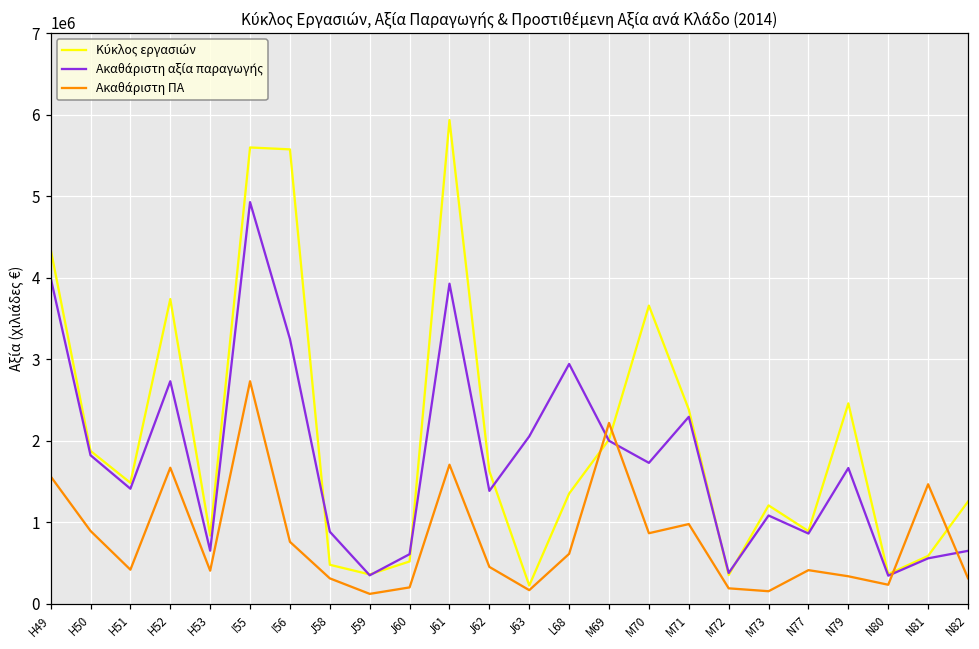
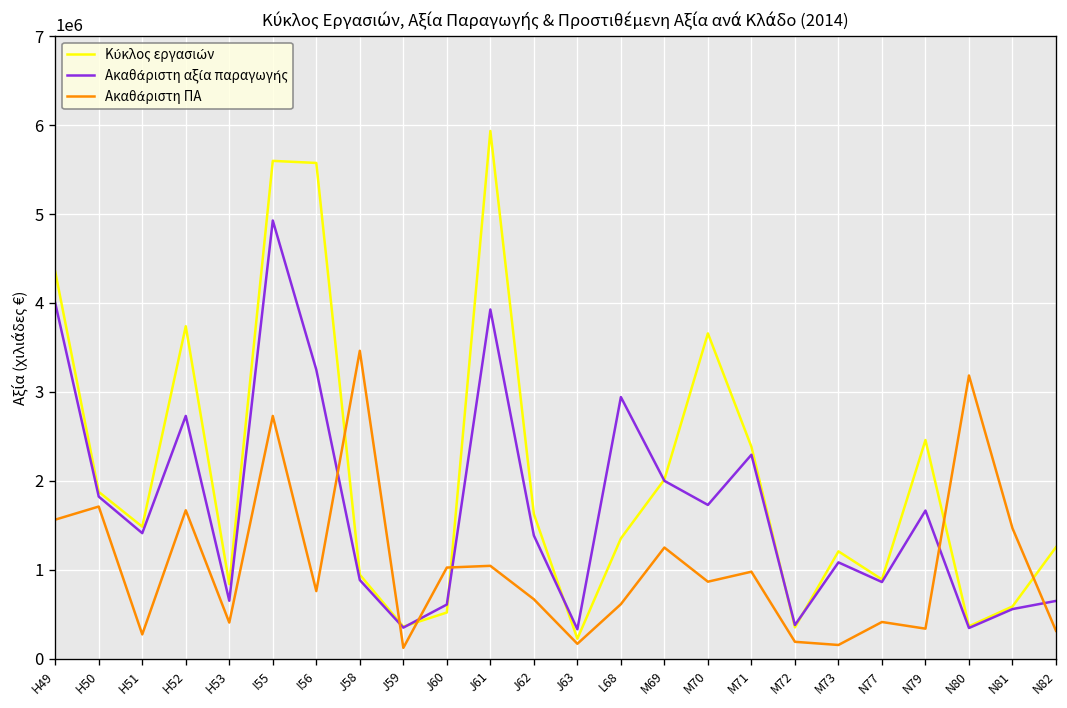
  {
    "Κύκλος εργασιών": {
      "H49": 4400000,
      "H50": 1900000,
      "H51": 1500000,
      "H52": 3700000,
      "H53": 800000,
      "I55": 5600000,
      "I56": 5600000,
-     "J58": 500000,
+     "J58": 900000,
      "J60": 500000,
      "J61": 5900000,
      "J62": 1600000,
      "J63": 200000,
      "L68": 1400000,
      "M70": 3700000,
      "M71": 2400000,
      "M73": 1200000,
      "N79": 2500000,
      "N82": 1300000
    },
    "Ακαθάριστη αξία παραγωγής": {
      "H49": 4000000,
      "H50": 1800000,
      "H51": 1400000,
      "H52": 2700000,
      "H53": 700000,
      "I55": 4900000,
      "I56": 3200000,
      "J58": 900000,
      "J60": 600000,
      "J61": 3900000,
      "J62": 1400000,
-     "J63": 2100000,
+     "J63": 300000,
      "L68": 2900000,
      "M70": 1700000,
      "M71": 2300000,
      "M73": 1100000,
      "N79": 1700000,
      "N82": 700000
    },
    "Ακαθάριστη ΠΑ": {
      "H49": 1600000,
-     "H50": 900000,
-     "H51": 400000,
+     "H50": 1700000,
+     "H51": 300000,
      "H52": 1700000,
      "H53": 400000,
      "I55": 2700000,
      "I56": 800000,
-     "J58": 300000,
+     "J58": 3500000,
      "J59": 100000,
-     "J60": 200000,
-     "J61": 1700000,
-     "J62": 500000,
+     "J60": 1000000,
+     "J61": 1000000,
+     "J62": 700000,
      "J63": 200000,
      "L68": 600000,
-     "M69": 2200000,
+     "M69": 1300000,
      "M70": 900000,
      "M71": 1000000,
      "M72": 200000,
      "M73": 200000,
      "N77": 400000,
      "N79": 300000,
-     "N80": 200000,
+     "N80": 3200000,
      "N81": 1500000,
      "N82": 300000
    }
  }
